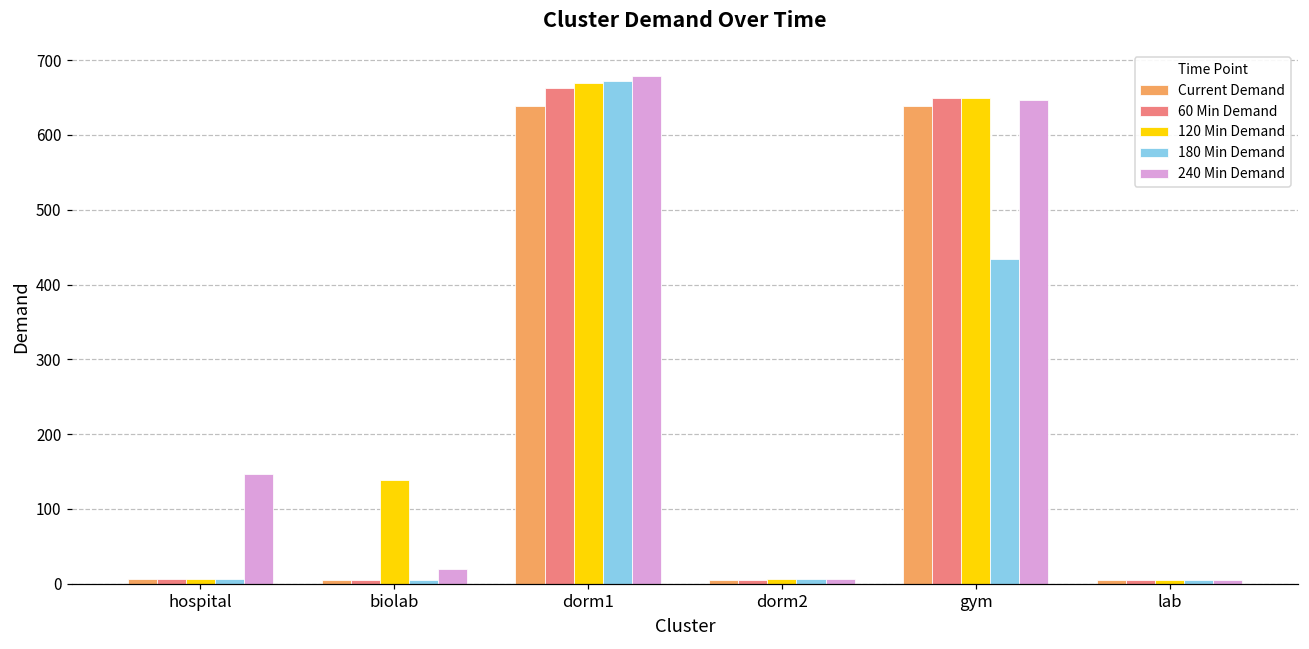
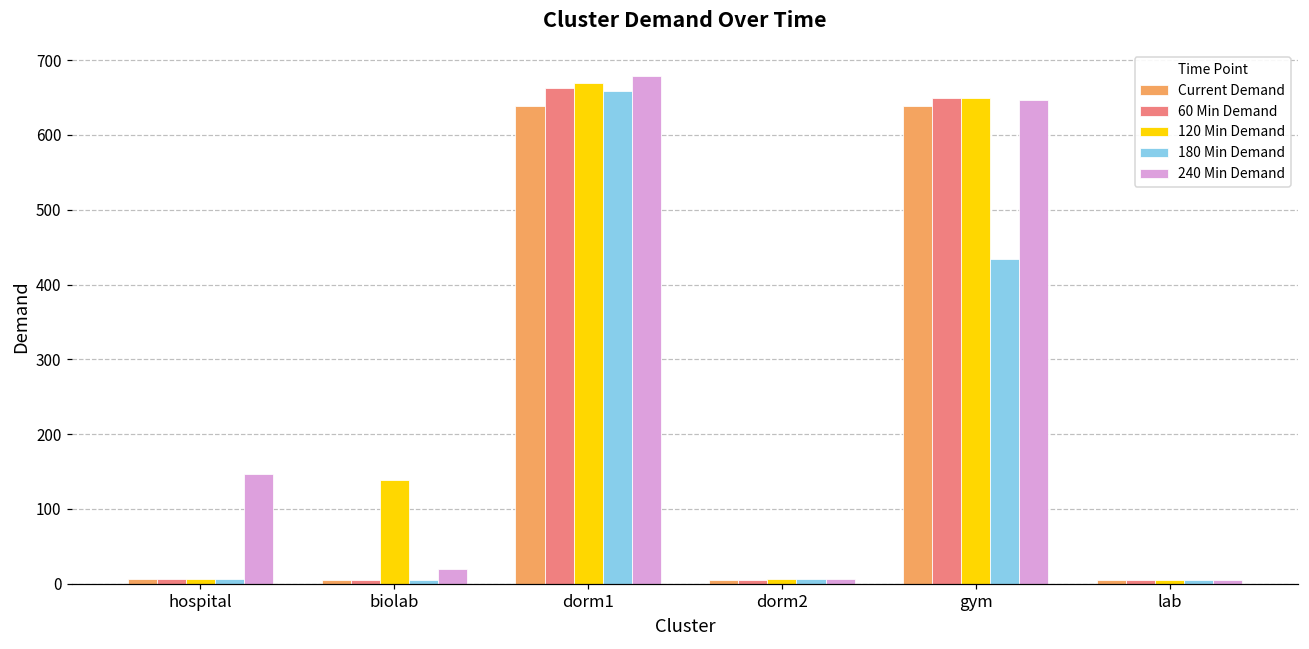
  {
    "120 Min Demand": {
      "hospital": 10,
      "biolab": 140,
      "dorm1": 670,
      "dorm2": 10,
      "gym": 650,
      "lab": 10
    },
    "180 Min Demand": {
      "hospital": 10,
      "biolab": 10,
-     "dorm1": 670,
+     "dorm1": 660,
      "dorm2": 10,
      "gym": 430,
      "lab": 10
    },
    "240 Min Demand": {
      "hospital": 150,
      "biolab": 20,
      "dorm1": 680,
      "dorm2": 10,
      "gym": 650,
      "lab": 10
    }
  }
